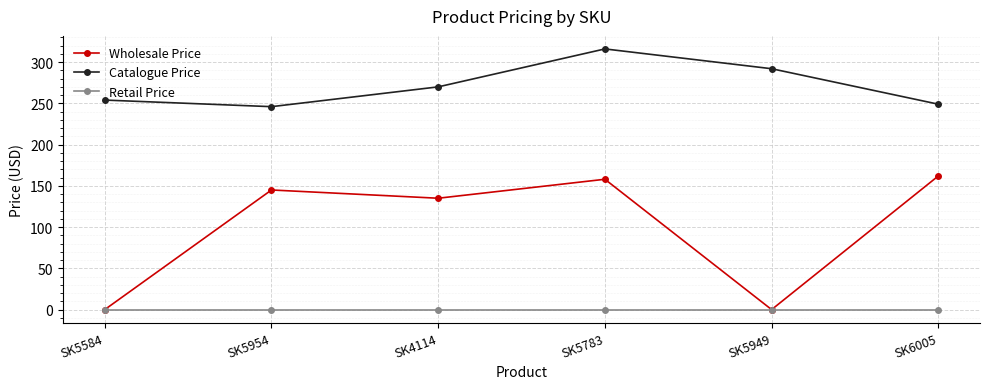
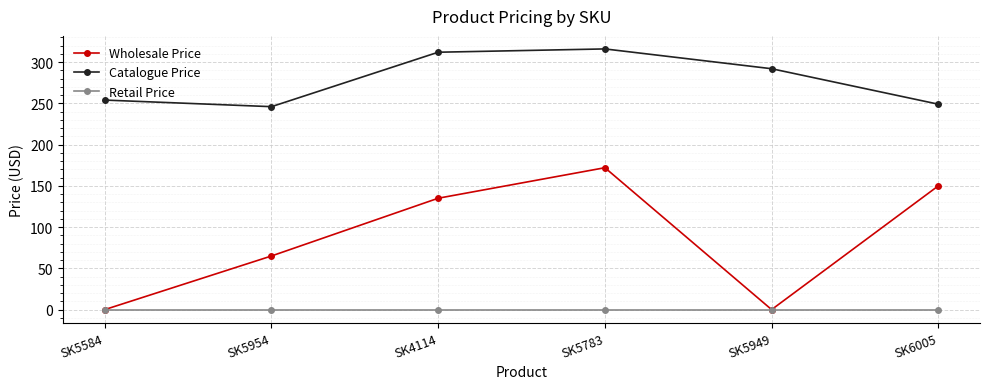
  {
    "Wholesale Price": {
-     "SK5954": 150,
+     "SK5954": 70,
      "SK4114": 140,
-     "SK5783": 160,
-     "SK6005": 160
+     "SK5783": 170,
+     "SK6005": 150
    },
    "Catalogue Price": {
      "SK5584": 250,
      "SK5954": 250,
-     "SK4114": 270,
+     "SK4114": 310,
      "SK5783": 320,
      "SK5949": 290,
      "SK6005": 250
    },
    "Retail Price": {
      "SK5954": 0,
      "SK4114": 0,
      "SK5783": 0,
      "SK6005": 0
    }
  }
